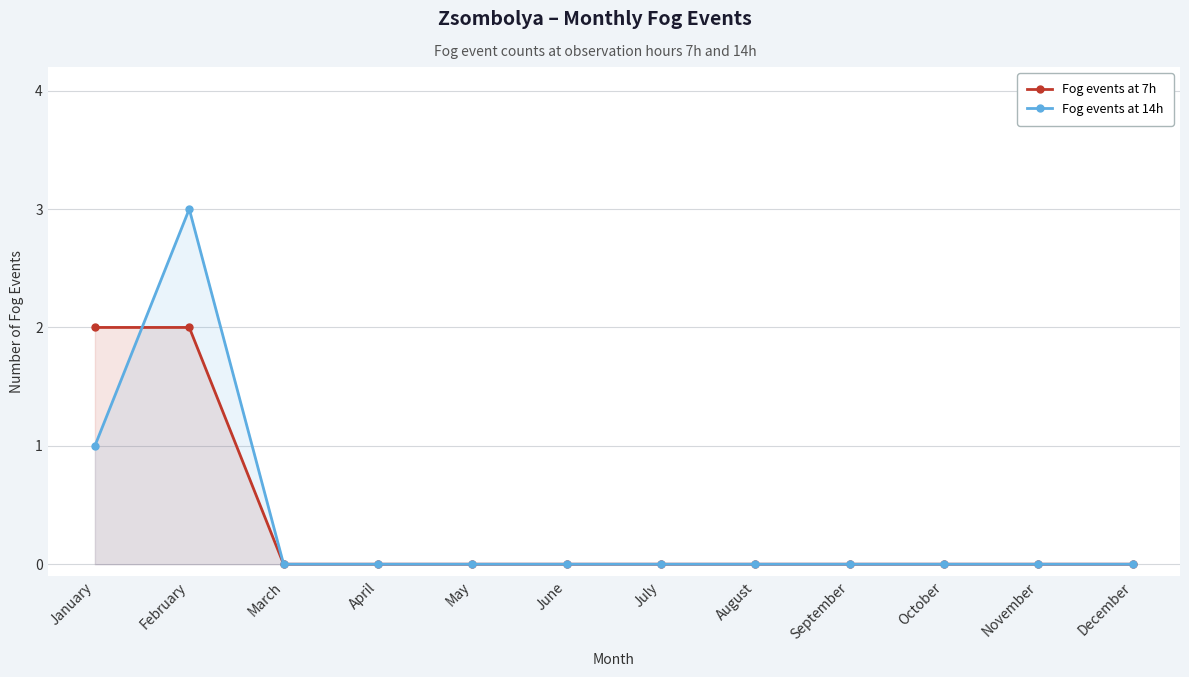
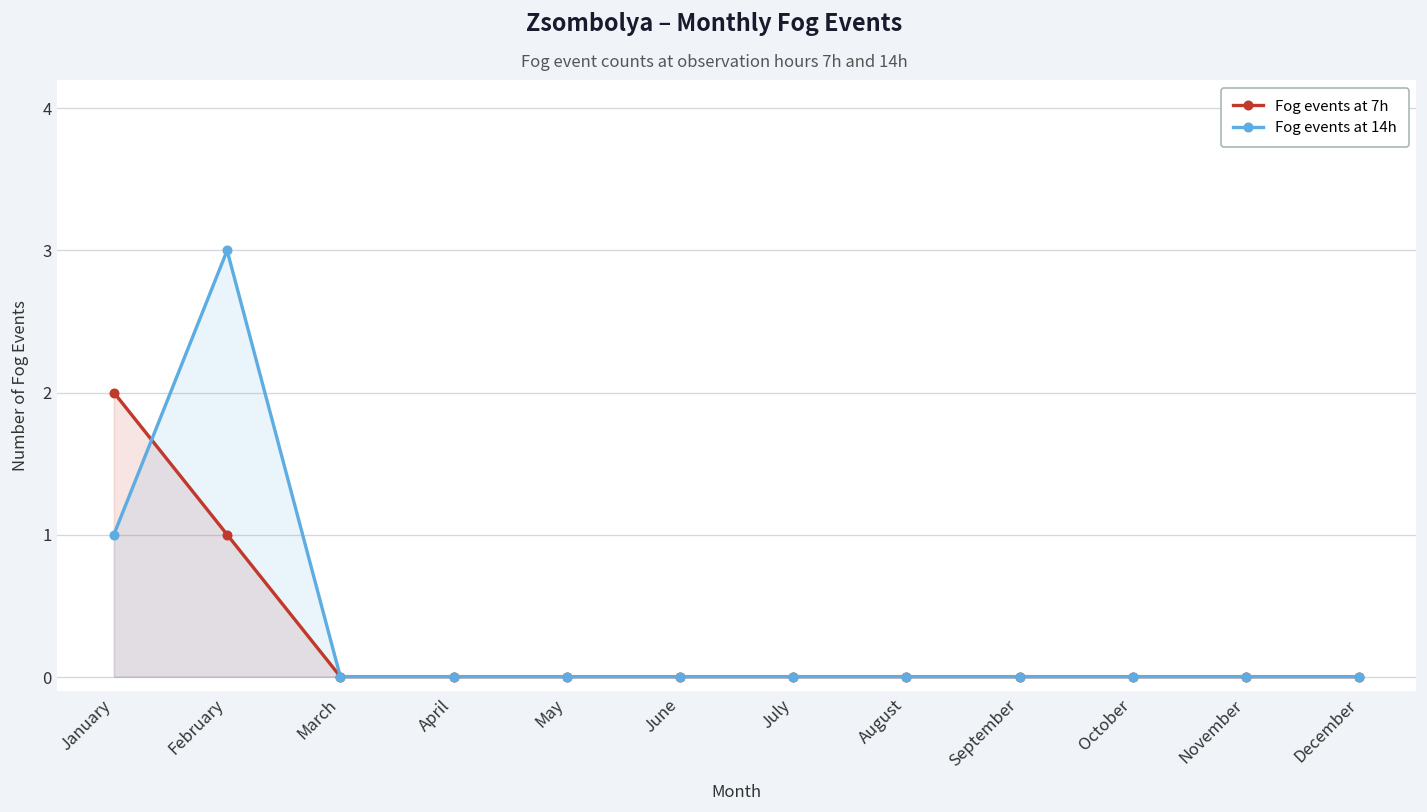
  {
    "Fog events at 7h": {
      "January": 2,
-     "February": 2
+     "February": 1
    },
    "Fog events at 14h": {
      "January": 1,
      "February": 3
    }
  }
